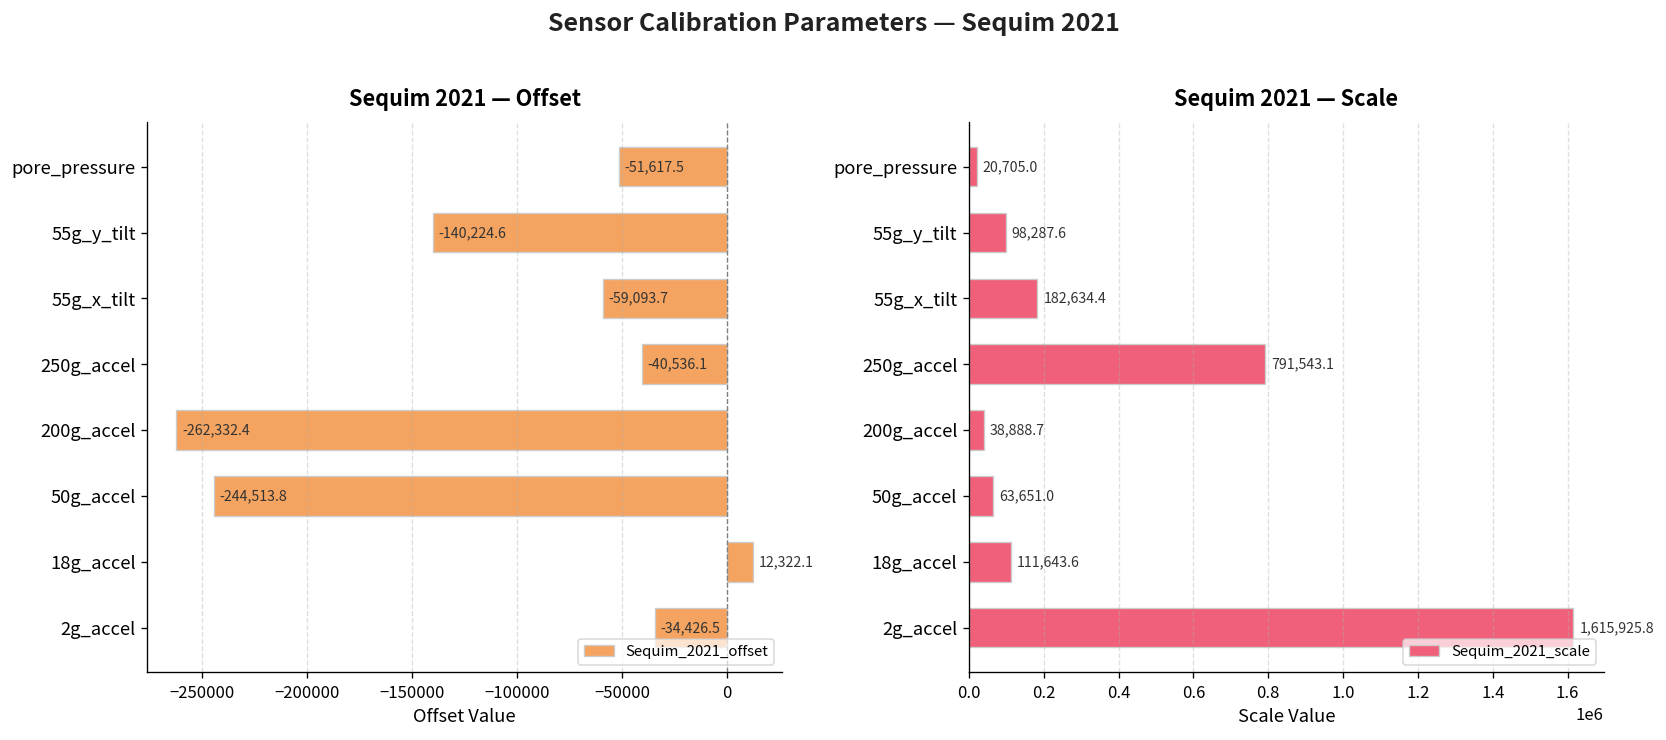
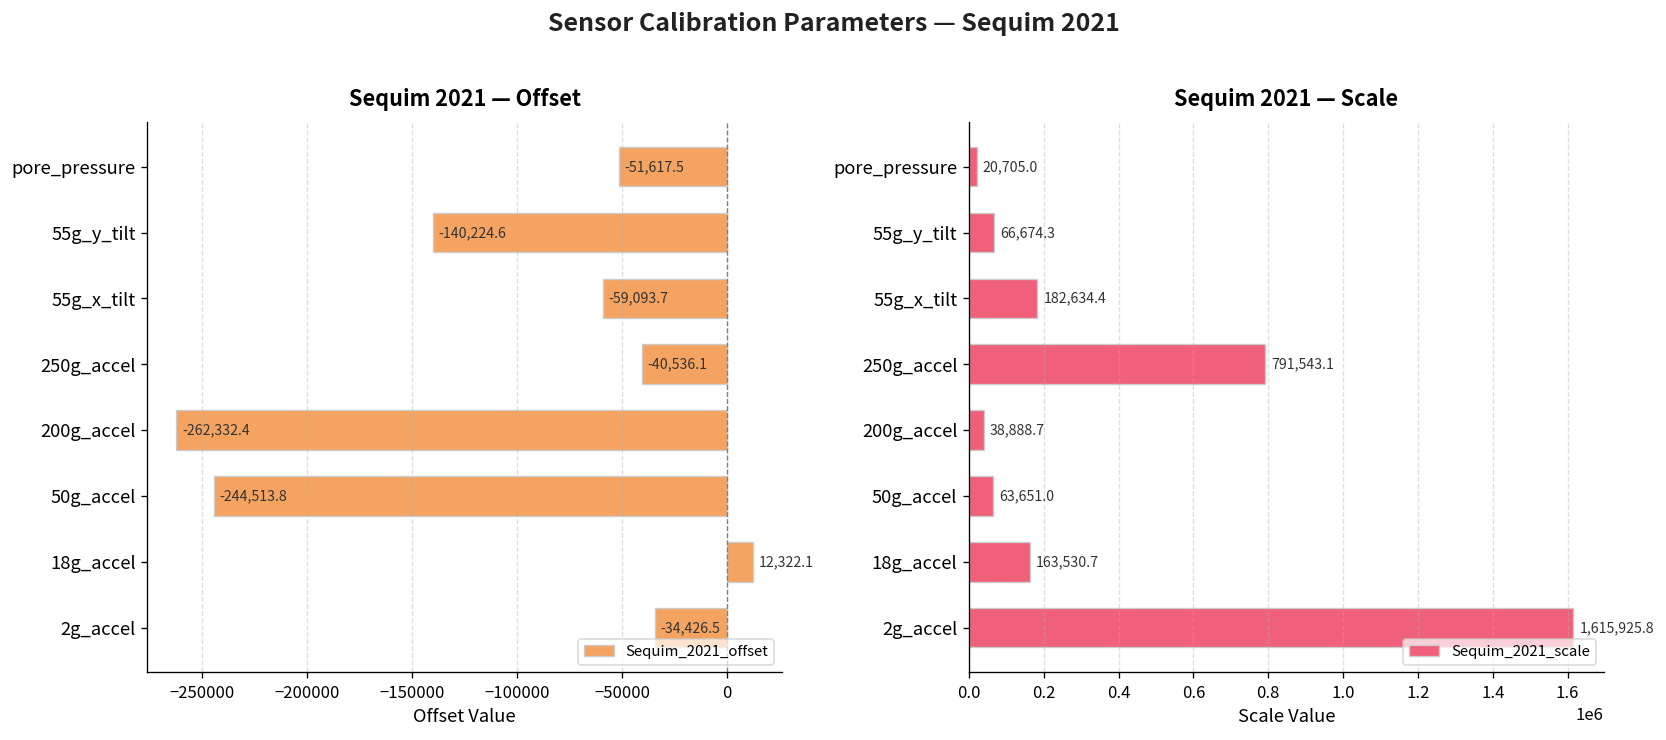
  {
    "Sequim 2021 — Offset": {
      "pore_pressure": "-51,617.5",
      "55g_y_tilt": "-140,224.6",
      "55g_x_tilt": "-59,093.7",
      "250g_accel": "-40,536.1",
      "200g_accel": "-262,332.4",
      "50g_accel": "-244,513.8",
      "18g_accel": "12,322.1",
      "2g_accel": "-34,426.5"
    },
    "Sequim 2021 — Scale": {
      "pore_pressure": "20,705.0",
-     "55g_y_tilt": "98,287.6",
+     "55g_y_tilt": "66,674.3",
      "55g_x_tilt": "182,634.4",
      "250g_accel": "791,543.1",
      "200g_accel": "38,888.7",
      "50g_accel": "63,651.0",
-     "18g_accel": "111,643.6",
+     "18g_accel": "163,530.7",
      "2g_accel": "1,615,925.8"
    }
  }
